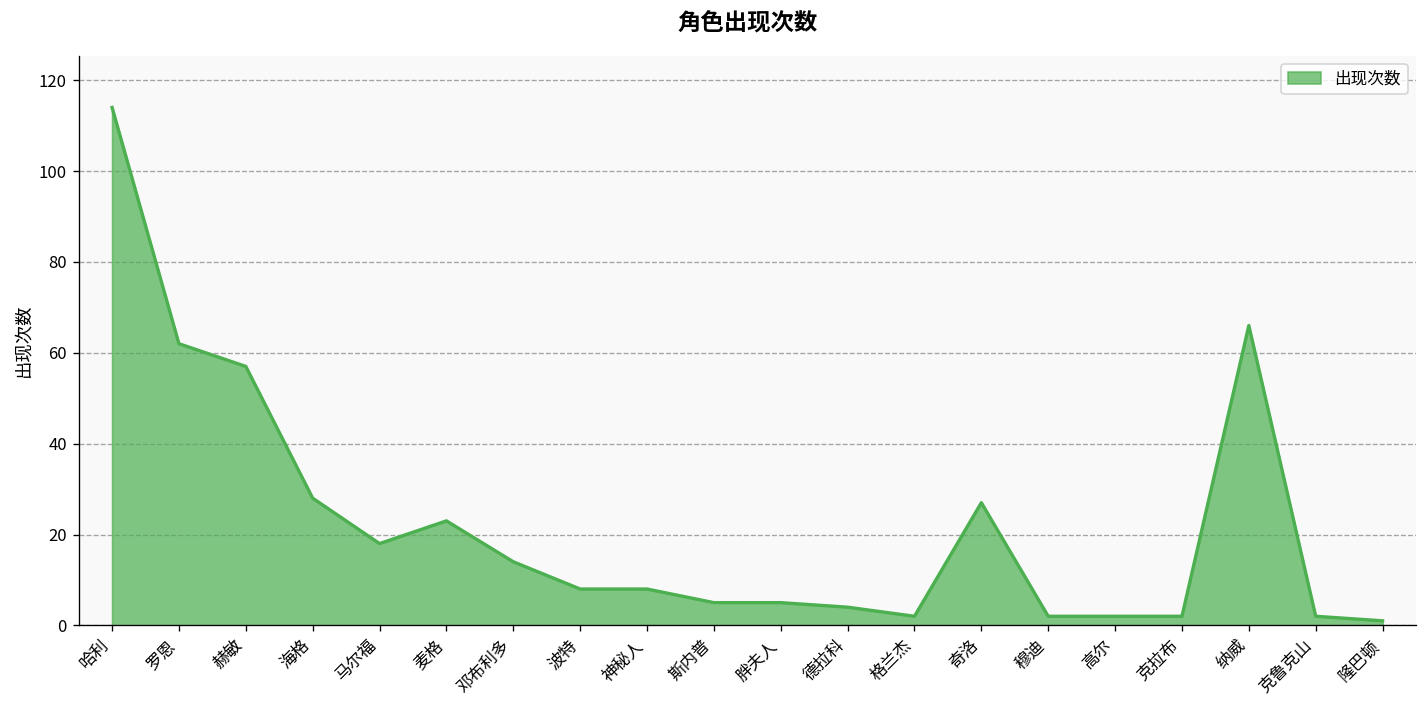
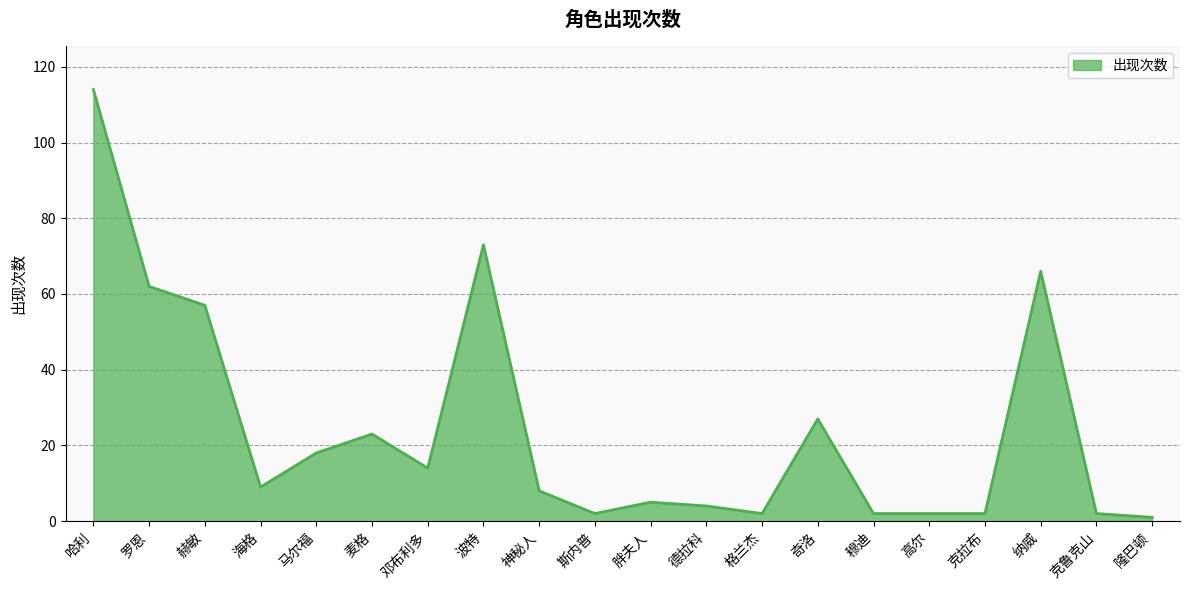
  {
    "哈利": 114,
    "罗恩": 62,
    "赫敏": 57,
-   "海格": 28,
+   "海格": 9,
    "马尔福": 18,
    "麦格": 23,
    "邓布利多": 14,
-   "波特": 8,
+   "波特": 73,
    "神秘人": 8,
-   "斯内普": 5,
+   "斯内普": 2,
    "胖夫人": 5,
    "德拉科": 4,
    "格兰杰": 2,
    "奇洛": 27,
    "穆迪": 2,
    "高尔": 2,
    "克拉布": 2,
    "纳威": 66,
    "克鲁克山": 2,
    "隆巴顿": 1
  }
